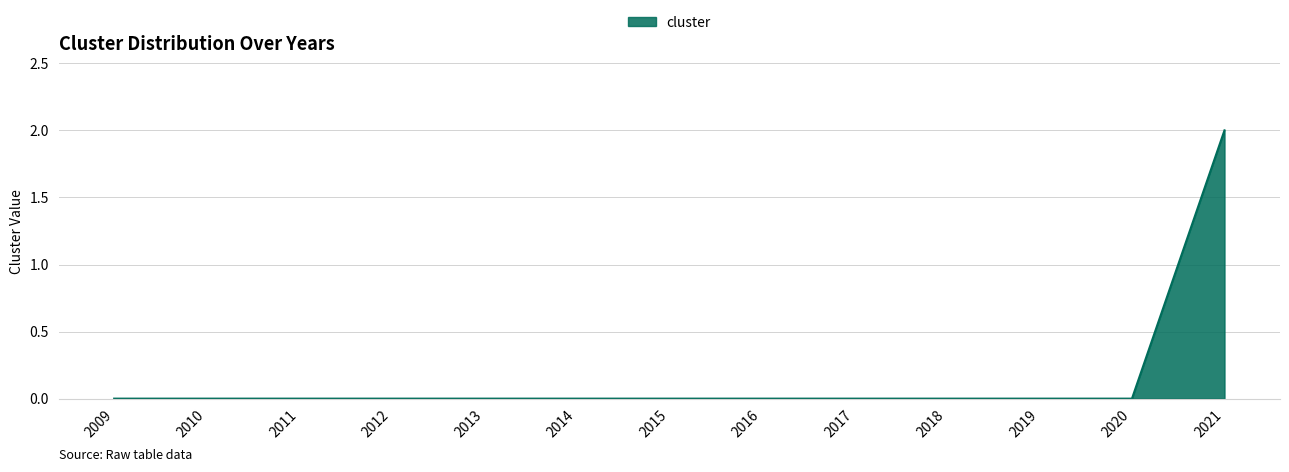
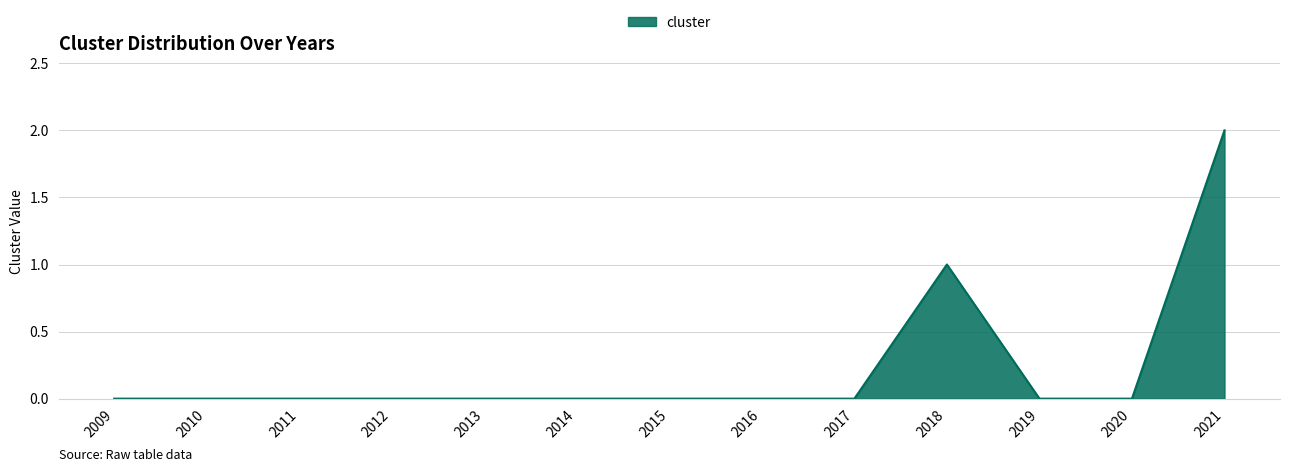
  {
    "2009": 0,
    "2010": 0,
    "2011": 0,
    "2012": 0,
    "2013": 0,
    "2014": 0,
    "2015": 0,
    "2016": 0,
    "2017": 0,
-   "2018": 0,
+   "2018": 1,
    "2019": 0,
    "2020": 0,
    "2021": 2
  }
